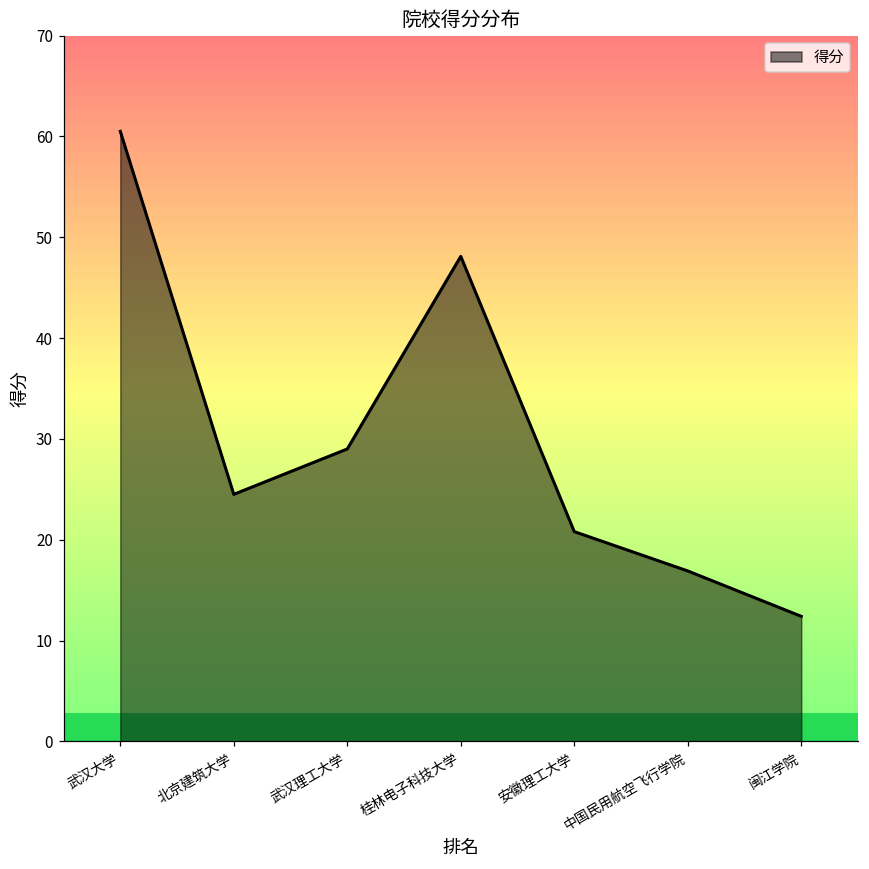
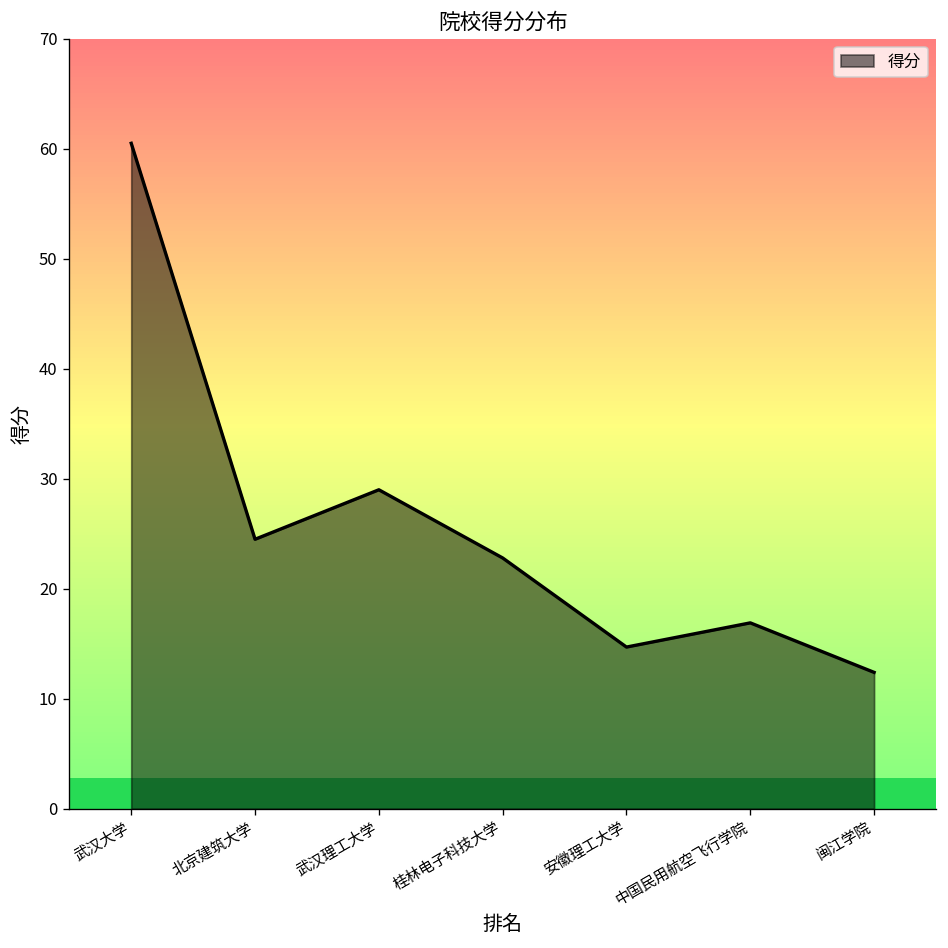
  {
    "武汉大学": 61,
    "北京建筑大学": 25,
    "武汉理工大学": 29,
-   "桂林电子科技大学": 48,
-   "安徽理工大学": 21,
+   "桂林电子科技大学": 23,
+   "安徽理工大学": 15,
    "中国民用航空飞行学院": 17,
    "闽江学院": 12
  }
